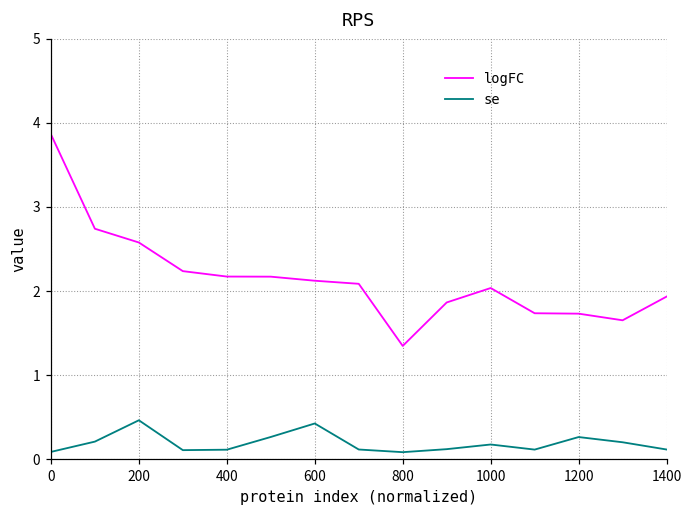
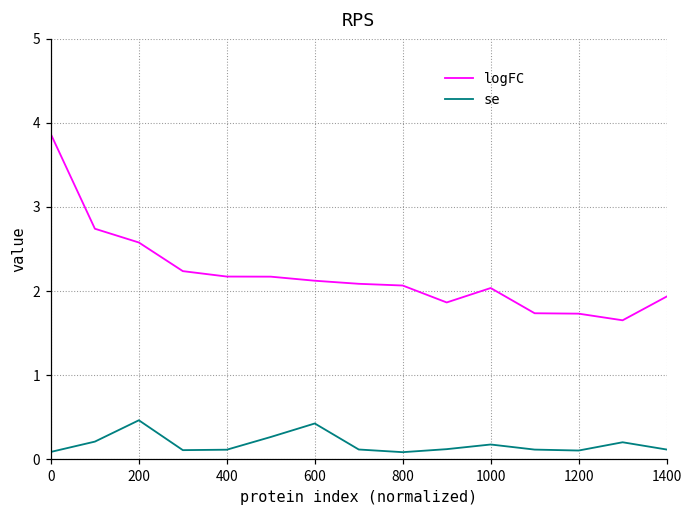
  {
    "logFC": {
      "0": 3.9,
      "200": 2.6,
      "400": 2.2,
      "600": 2.1,
-     "800": 1.3,
+     "800": 2.1,
      "1000": 2.0,
      "1200": 1.7,
      "1400": 1.9
    },
    "se": {
      "0": 0.1,
      "200": 0.5,
      "400": 0.1,
      "600": 0.4,
      "800": 0.1,
      "1000": 0.2,
-     "1200": 0.3,
+     "1200": 0.1,
      "1400": 0.1
    }
  }
